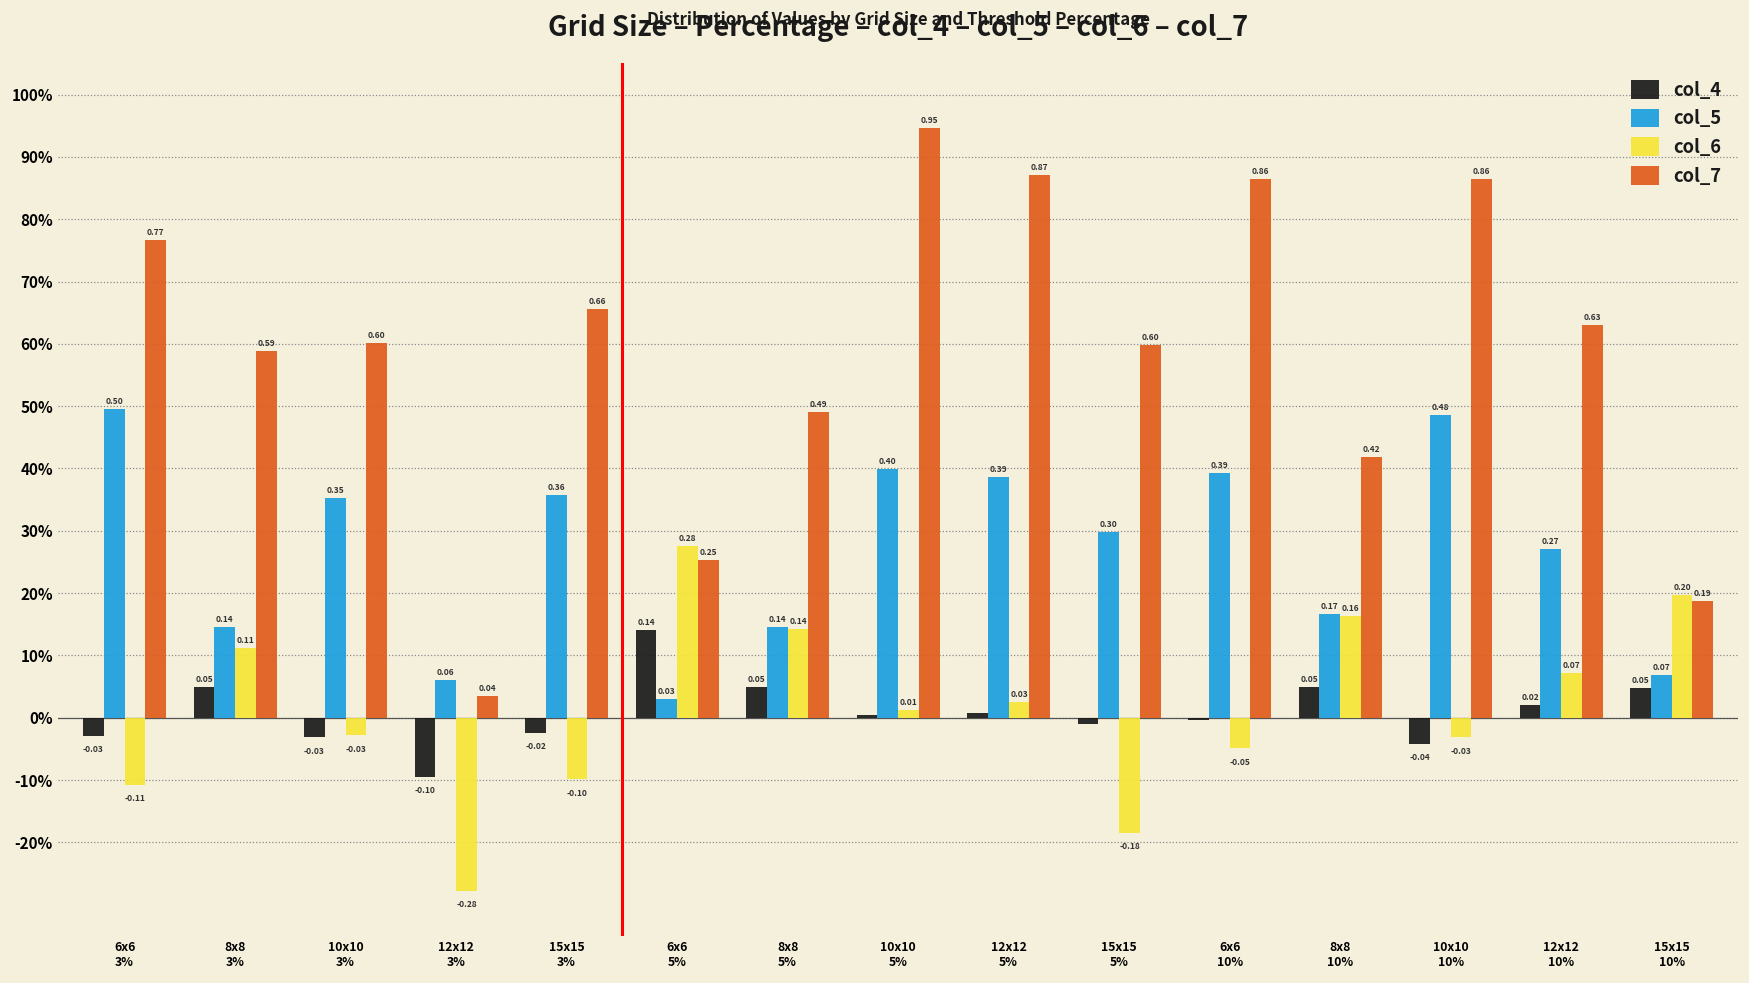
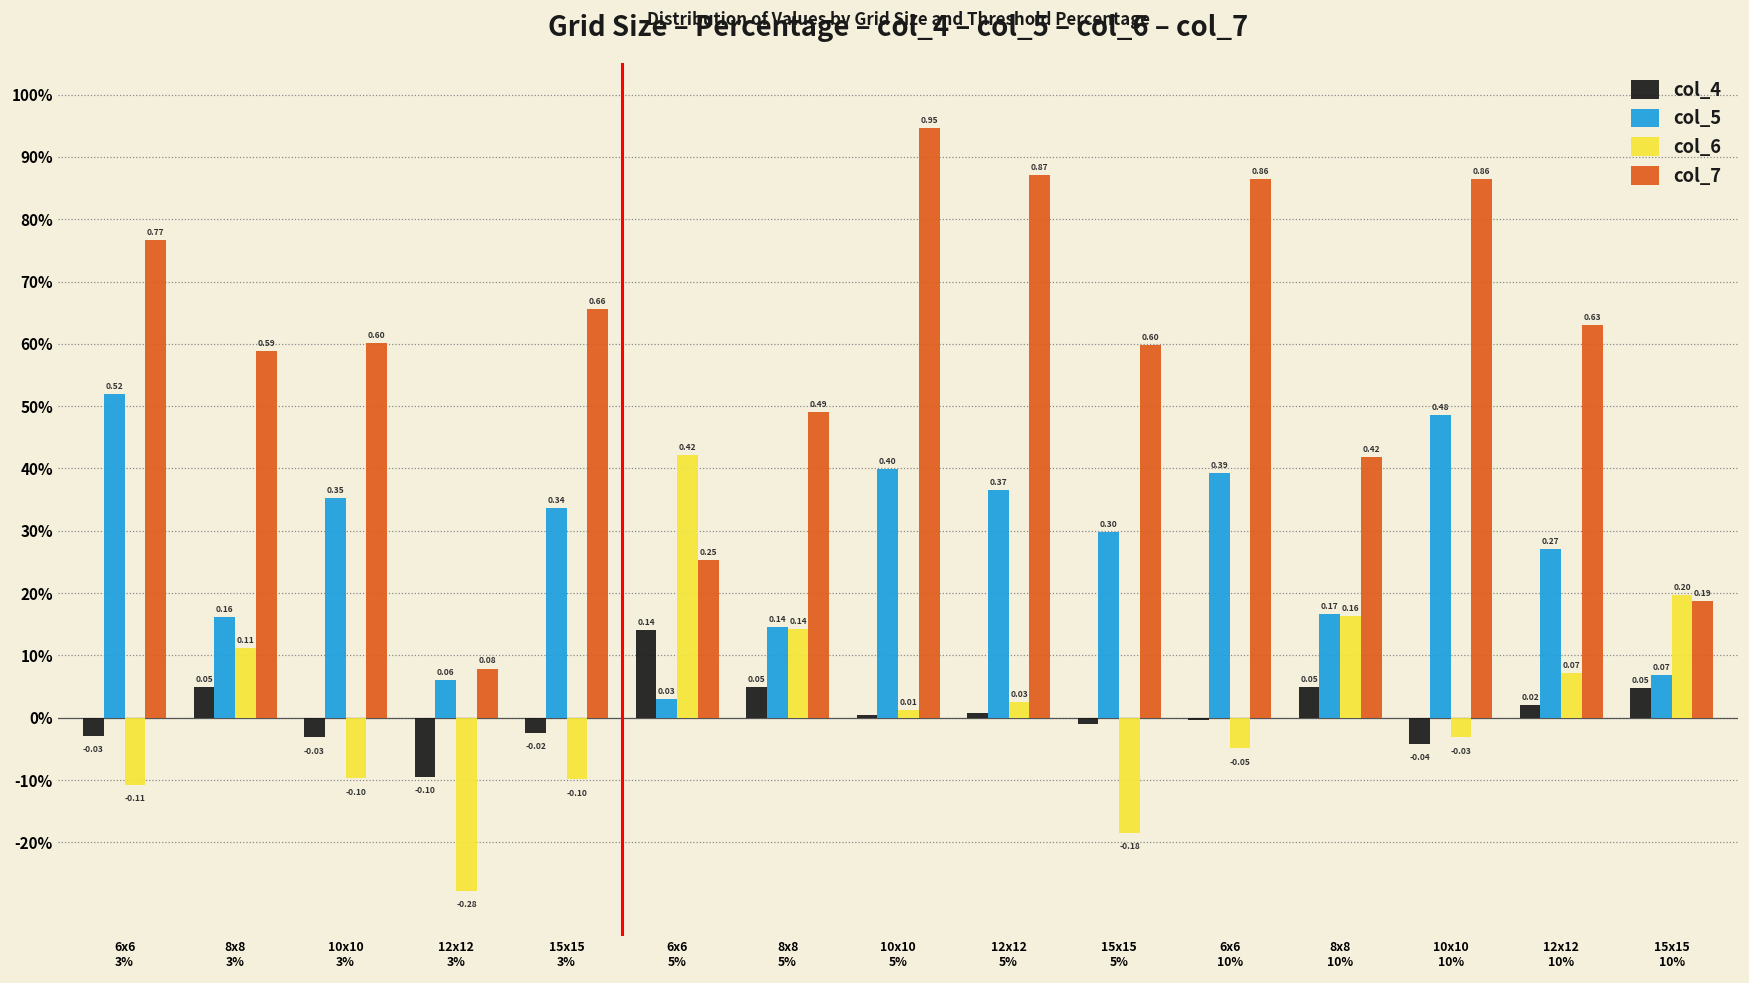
  {
    "col_4": {
      "6x6 3%": -0.03,
      "8x8 3%": 0.05,
      "10x10 3%": -0.03,
      "12x12 3%": -0.10,
      "15x15 3%": -0.02,
      "6x6 5%": 0.14,
      "8x8 5%": 0.05,
      "8x8 10%": 0.05,
      "10x10 10%": -0.04,
      "12x12 10%": 0.02,
      "15x15 10%": 0.05
    },
    "col_5": {
-     "6x6 3%": 0.50,
-     "8x8 3%": 0.14,
+     "6x6 3%": 0.52,
+     "8x8 3%": 0.16,
      "10x10 3%": 0.35,
      "12x12 3%": 0.06,
-     "15x15 3%": 0.36,
+     "15x15 3%": 0.34,
      "6x6 5%": 0.03,
      "8x8 5%": 0.14,
      "10x10 5%": 0.40,
-     "12x12 5%": 0.39,
+     "12x12 5%": 0.37,
      "15x15 5%": 0.30,
      "6x6 10%": 0.39,
      "8x8 10%": 0.17,
      "10x10 10%": 0.48,
      "12x12 10%": 0.27,
      "15x15 10%": 0.07
    },
    "col_6": {
      "6x6 3%": -0.11,
      "8x8 3%": 0.11,
-     "10x10 3%": -0.03,
+     "10x10 3%": -0.10,
      "12x12 3%": -0.28,
      "15x15 3%": -0.10,
-     "6x6 5%": 0.28,
+     "6x6 5%": 0.42,
      "8x8 5%": 0.14,
      "10x10 5%": 0.01,
      "12x12 5%": 0.03,
      "15x15 5%": -0.18,
      "6x6 10%": -0.05,
      "8x8 10%": 0.16,
      "10x10 10%": -0.03,
      "12x12 10%": 0.07,
      "15x15 10%": 0.20
    },
    "col_7": {
      "6x6 3%": 0.77,
      "8x8 3%": 0.59,
      "10x10 3%": 0.60,
-     "12x12 3%": 0.04,
+     "12x12 3%": 0.08,
      "15x15 3%": 0.66,
      "6x6 5%": 0.25,
      "8x8 5%": 0.49,
      "10x10 5%": 0.95,
      "12x12 5%": 0.87,
      "15x15 5%": 0.60,
      "6x6 10%": 0.86,
      "8x8 10%": 0.42,
      "10x10 10%": 0.86,
      "12x12 10%": 0.63,
      "15x15 10%": 0.19
    }
  }
